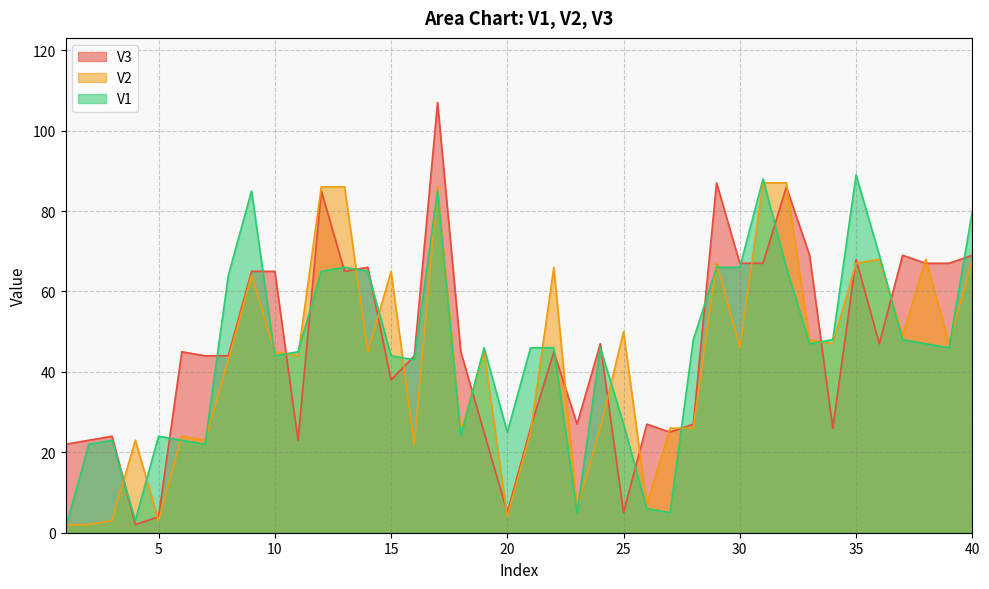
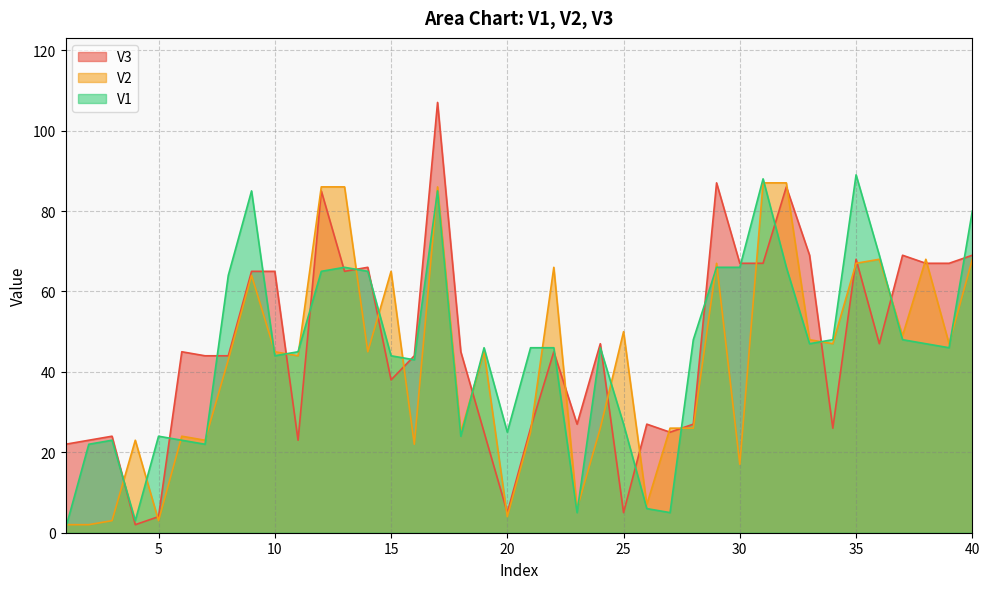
  {
    "V3": {
      "5": 4,
      "10": 65,
      "15": 38,
      "20": 5,
      "25": 5,
      "30": 67,
      "35": 68,
      "40": 69
    },
    "V2": {
      "5": 3,
      "10": 45,
      "15": 65,
      "20": 4,
      "25": 50,
-     "30": 46,
+     "30": 17,
      "35": 67,
      "40": 68
    },
    "V1": {
      "5": 24,
      "10": 44,
      "15": 44,
      "20": 25,
      "25": 27,
      "30": 66,
      "35": 89,
      "40": 80
    }
  }
